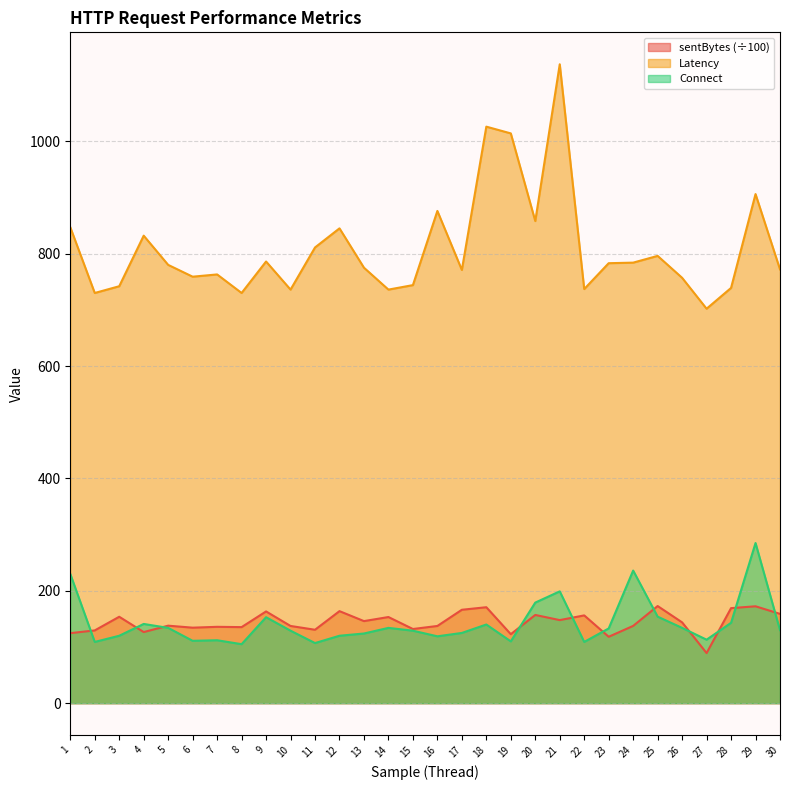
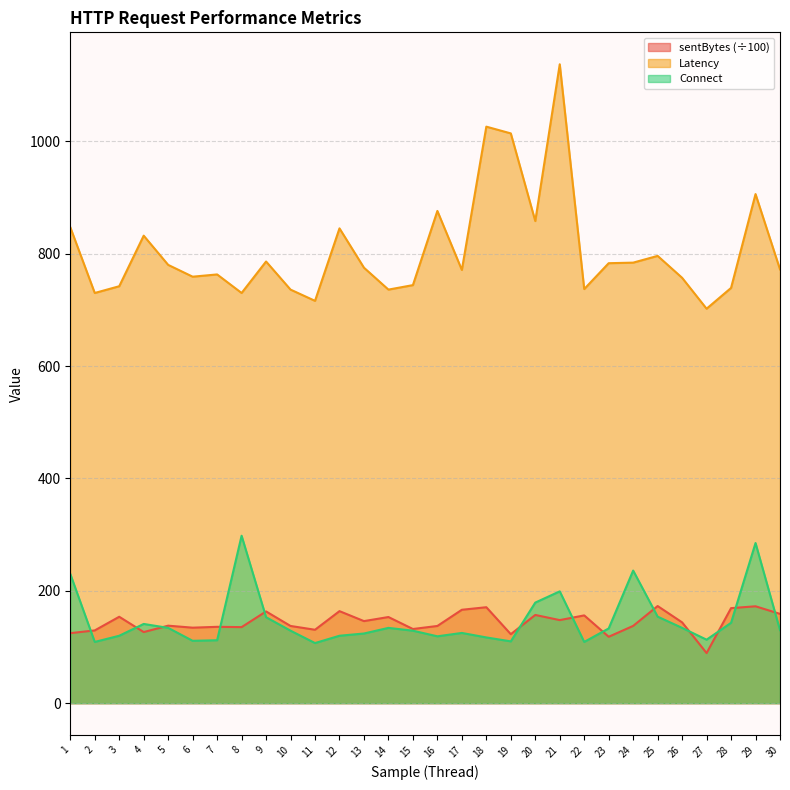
  {
    "sentBytes (÷100)": {
      "1": 120,
      "2": 130,
      "3": 150,
      "4": 130,
      "6": 130,
      "7": 140,
      "8": 140,
      "9": 160,
      "10": 140,
      "11": 130,
      "12": 160,
      "13": 150,
      "14": 150,
      "16": 140,
      "17": 170,
      "18": 170,
      "19": 120,
      "20": 160,
      "21": 150,
      "22": 160,
      "23": 120,
      "24": 140,
      "25": 170,
      "26": 140,
      "27": 90,
      "28": 170,
      "29": 170,
      "30": 160
    },
    "Latency": {
      "1": 850,
      "2": 730,
      "3": 740,
      "4": 830,
      "5": 780,
      "6": 760,
      "7": 760,
      "8": 730,
      "9": 790,
      "10": 740,
-     "11": 810,
+     "11": 720,
      "12": 850,
      "13": 780,
      "14": 740,
      "15": 740,
      "16": 880,
      "17": 770,
      "18": 1030,
      "19": 1010,
      "20": 860,
      "21": 1140,
      "22": 740,
      "23": 780,
      "24": 780,
      "25": 800,
      "26": 760,
      "27": 700,
      "28": 740,
      "29": 910,
      "30": 770
    },
    "Connect": {
      "1": 230,
      "2": 110,
      "3": 120,
      "4": 140,
      "6": 110,
      "7": 110,
-     "8": 110,
+     "8": 300,
      "9": 150,
      "10": 130,
      "11": 110,
      "12": 120,
      "13": 120,
      "14": 130,
      "16": 120,
      "17": 130,
-     "18": 140,
+     "18": 120,
      "19": 110,
      "20": 180,
      "21": 200,
      "22": 110,
      "23": 130,
      "24": 240,
      "25": 150,
      "26": 130,
      "27": 110,
      "28": 140,
      "29": 290,
      "30": 130
    }
  }
